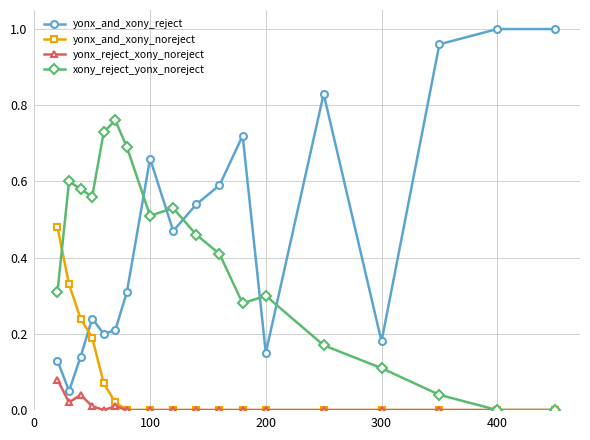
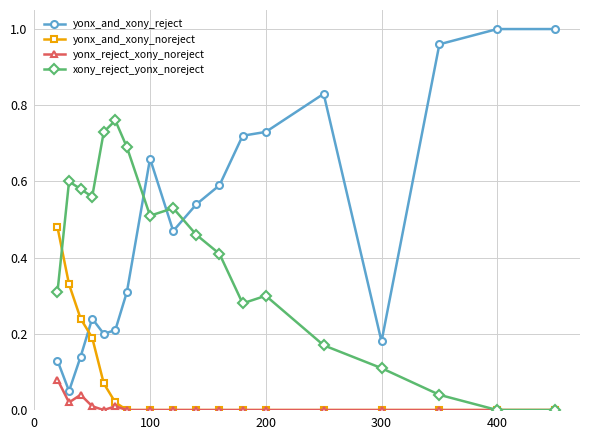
  {
    "yonx_and_xony_reject": {
      "100": 0.66,
-     "200": 0.15,
+     "200": 0.73,
      "300": 0.18,
      "400": 1.00
    },
    "xony_reject_yonx_noreject": {
      "100": 0.51,
      "200": 0.30,
      "300": 0.11
    }
  }
